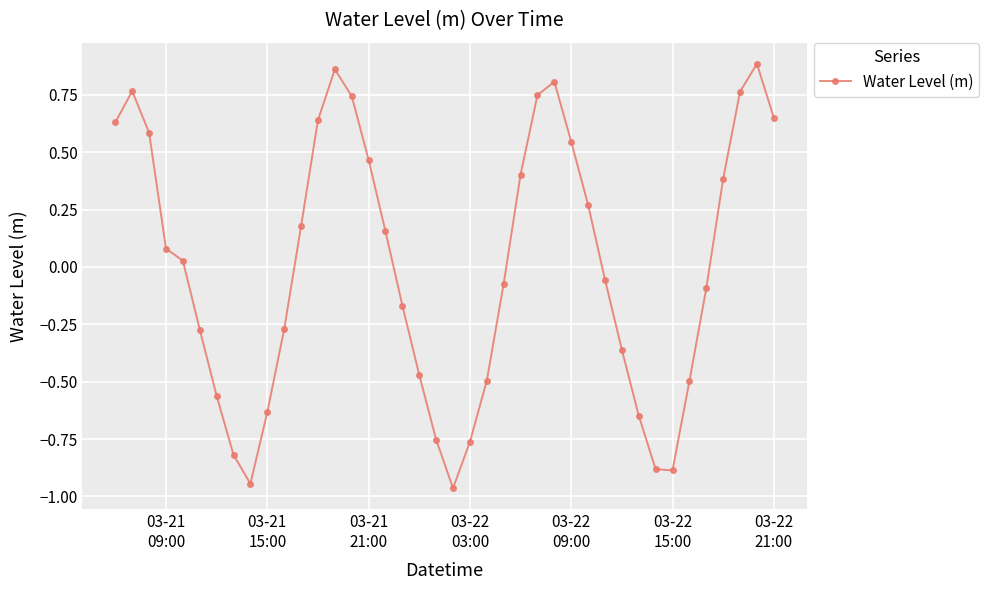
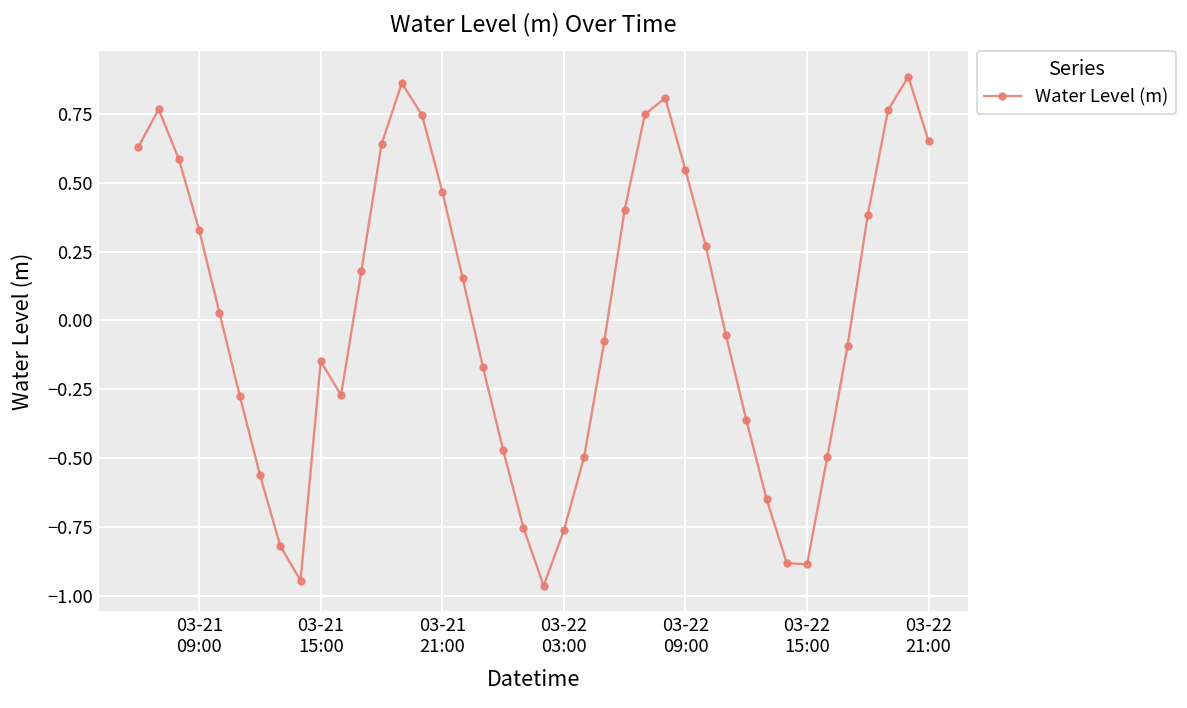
  {
-   "03-21 09:00": 0.08,
-   "03-21 15:00": -0.63,
+   "03-21 09:00": 0.33,
+   "03-21 15:00": -0.15,
    "03-21 21:00": 0.47,
    "03-22 03:00": -0.76,
    "03-22 09:00": 0.55,
    "03-22 15:00": -0.89,
    "03-22 21:00": 0.65
  }
